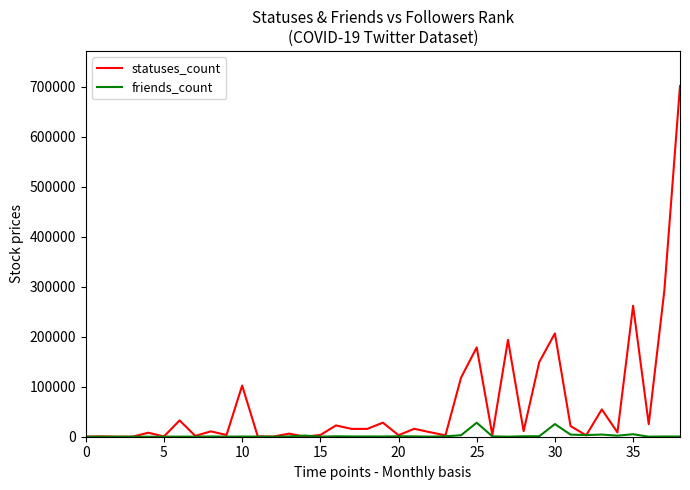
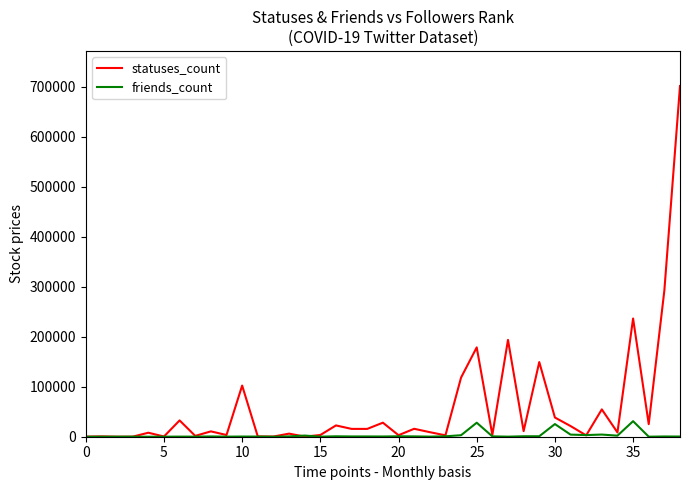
  {
    "statuses_count": {
      "10": 100000,
      "25": 180000,
-     "30": 210000,
-     "35": 260000
+     "30": 40000,
+     "35": 240000
    },
    "friends_count": {
      "10": 0,
      "25": 30000,
      "30": 30000,
-     "35": 10000
+     "35": 30000
    }
  }
